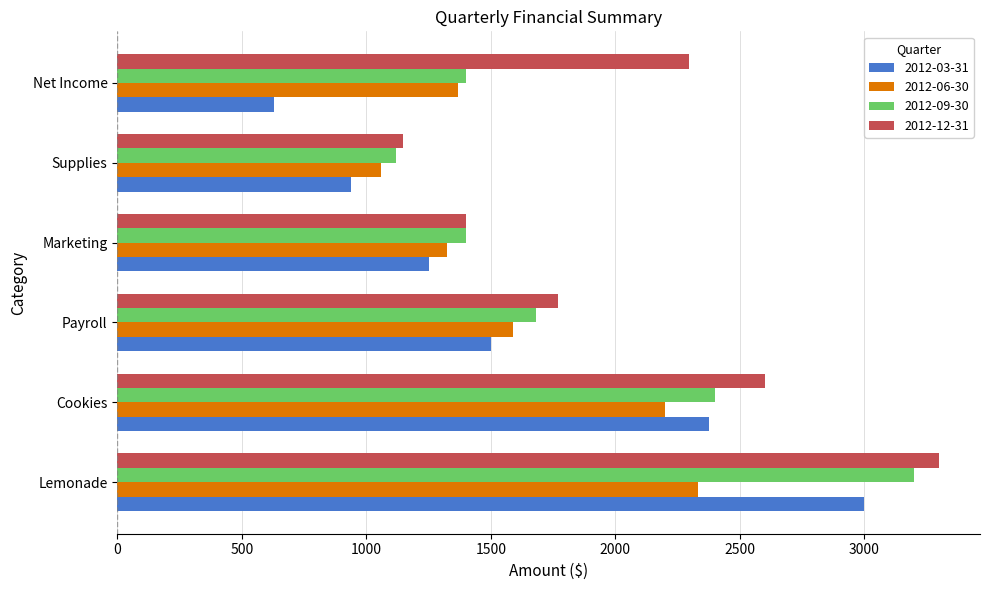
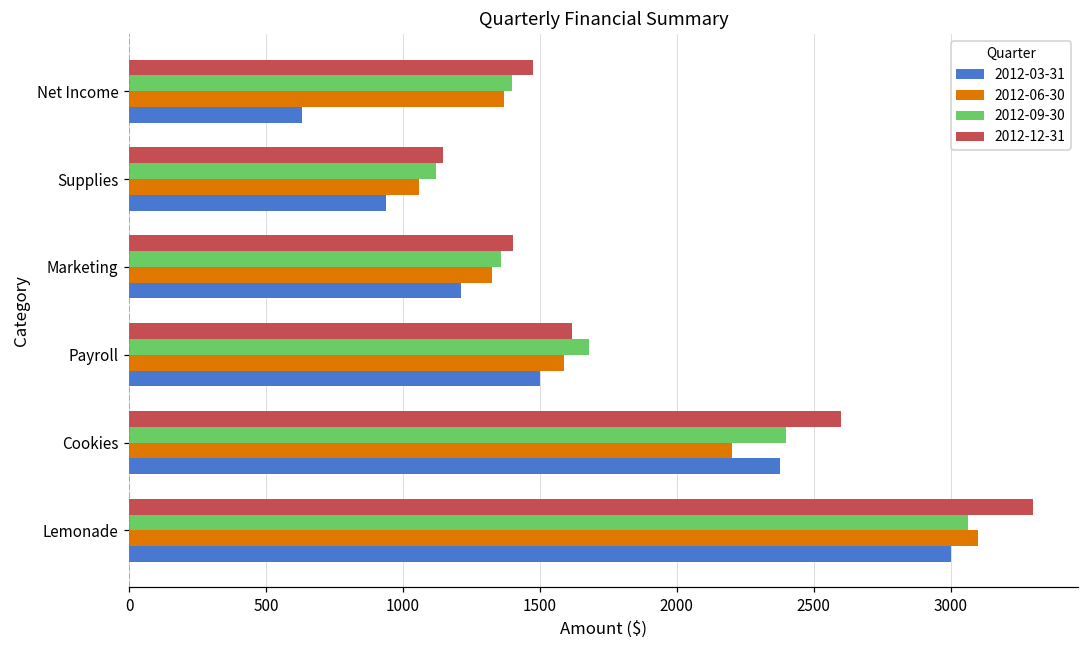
  {
    "2012-03-31": {
      "Net Income": 630,
      "Supplies": 940,
-     "Marketing": 1250,
+     "Marketing": 1210,
      "Payroll": 1500,
      "Cookies": 2380,
      "Lemonade": 3000
    },
    "2012-06-30": {
      "Net Income": 1370,
      "Supplies": 1060,
      "Marketing": 1330,
      "Payroll": 1590,
      "Cookies": 2200,
-     "Lemonade": 2330
+     "Lemonade": 3100
    },
    "2012-09-30": {
      "Net Income": 1400,
      "Supplies": 1120,
-     "Marketing": 1400,
+     "Marketing": 1360,
      "Payroll": 1680,
      "Cookies": 2400,
-     "Lemonade": 3200
+     "Lemonade": 3060
    },
    "2012-12-31": {
-     "Net Income": 2300,
+     "Net Income": 1480,
      "Supplies": 1150,
      "Marketing": 1400,
-     "Payroll": 1770,
+     "Payroll": 1620,
      "Cookies": 2600,
      "Lemonade": 3300
    }
  }
